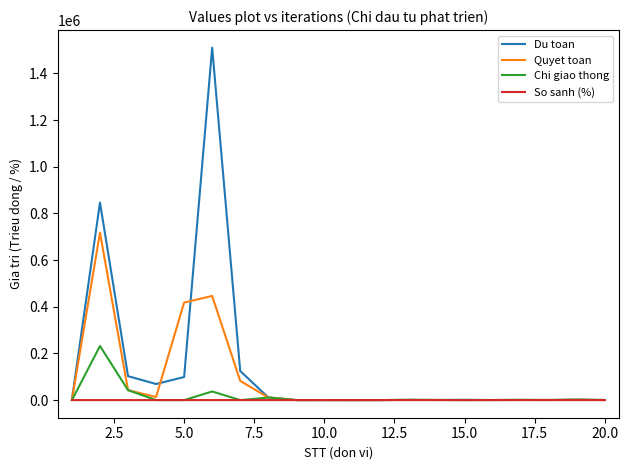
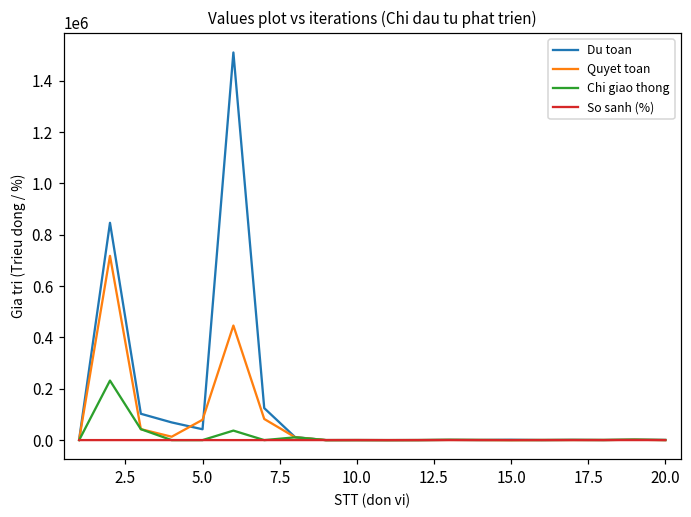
  {
    "Du toan": {
-     "5.0": 100000
+     "5.0": 40000
    },
    "Quyet toan": {
-     "5.0": 420000
+     "5.0": 80000
    }
  }
